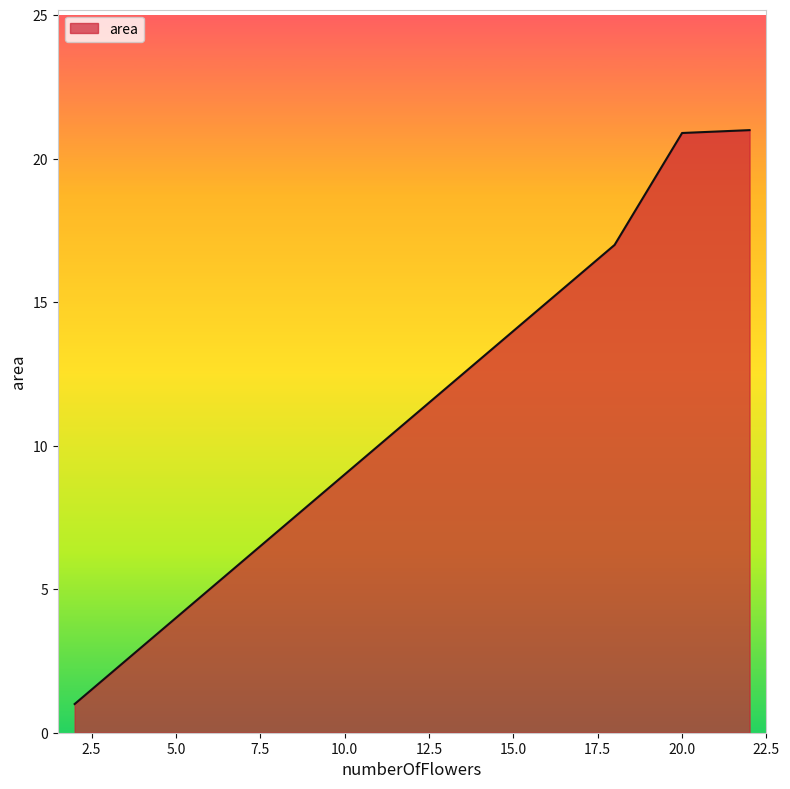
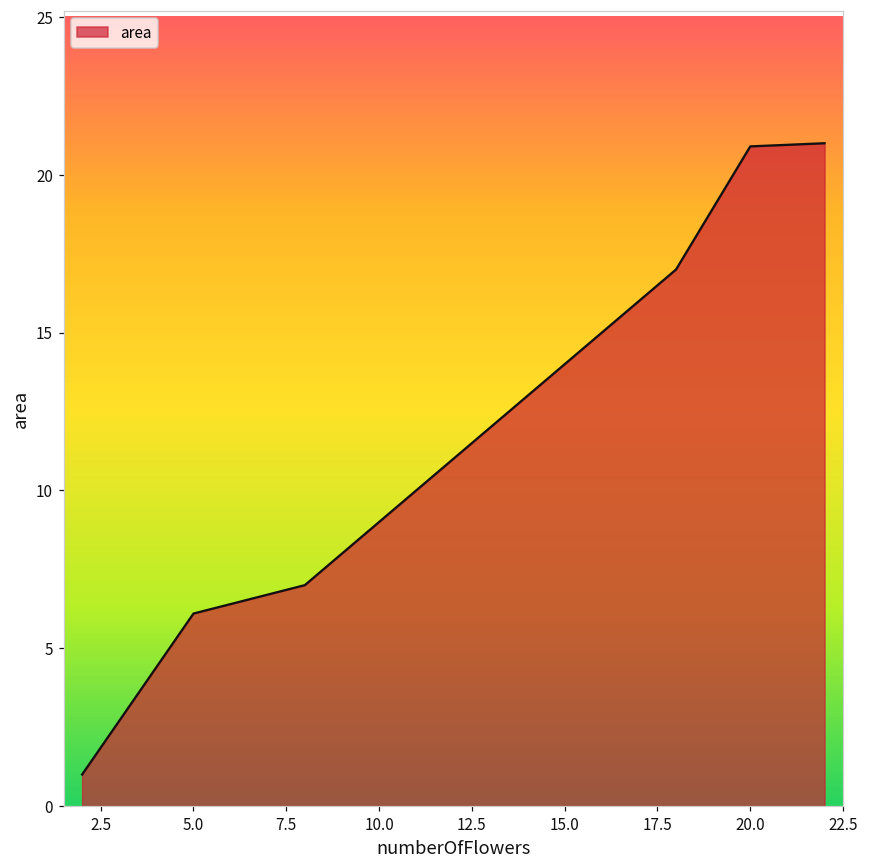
  {
-   "5.0": 4.0,
+   "5.0": 6.1,
    "15.0": 14.0,
    "20.0": 20.9
  }
